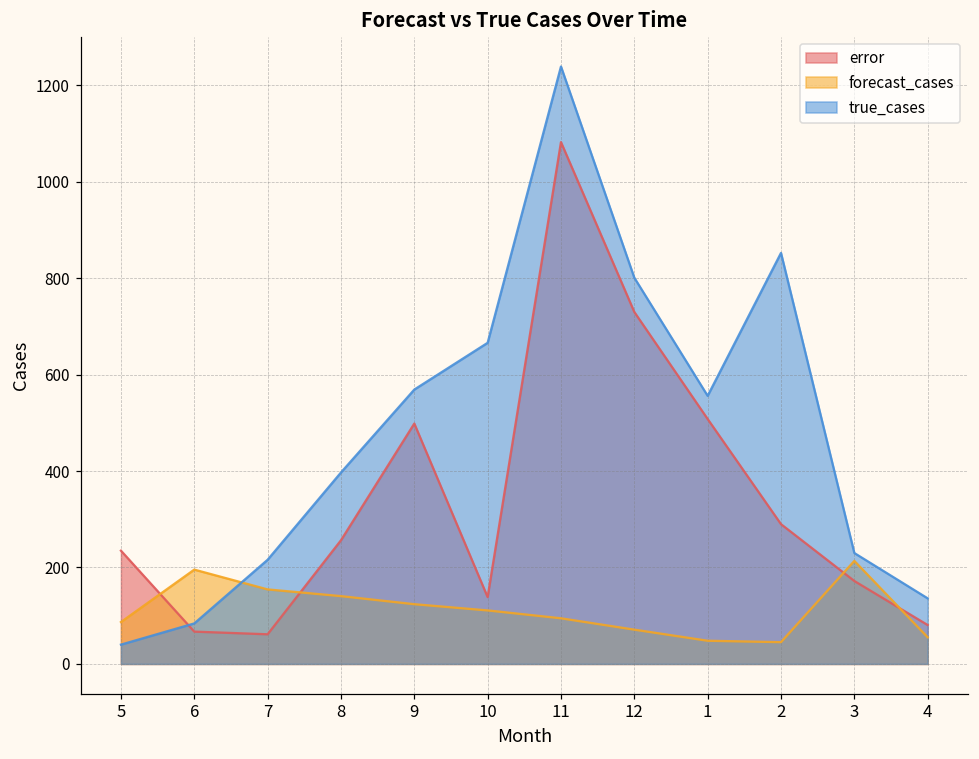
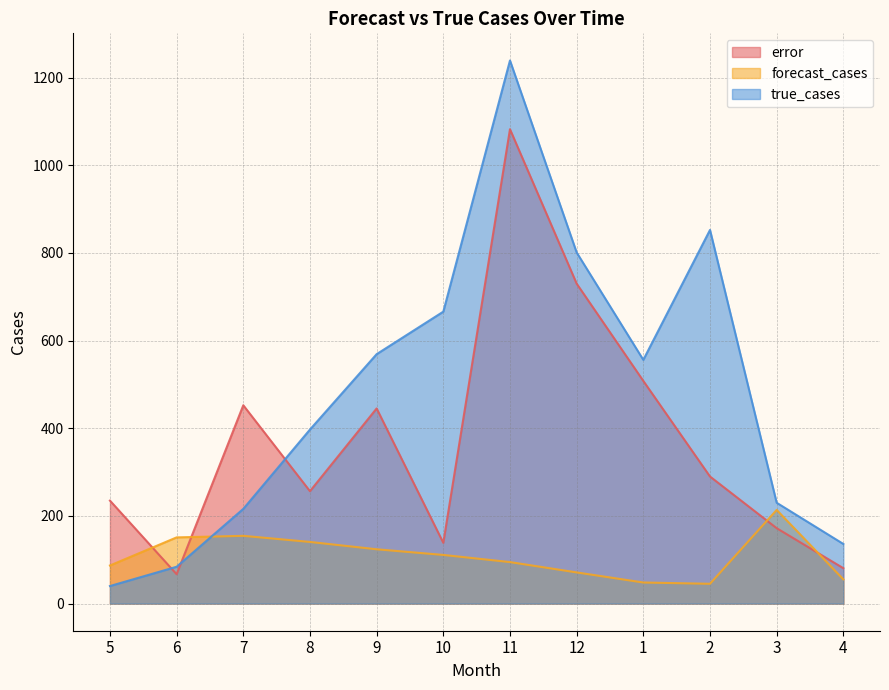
  {
    "error": {
      "5": 230,
      "6": 70,
-     "7": 60,
+     "7": 450,
      "8": 260,
-     "9": 500,
+     "9": 450,
      "10": 140,
      "11": 1080,
      "12": 730,
      "1": 510,
      "2": 290,
      "3": 170,
      "4": 80
    },
    "forecast_cases": {
      "5": 90,
-     "6": 200,
+     "6": 150,
      "7": 150,
      "8": 140,
      "9": 120,
      "10": 110,
      "11": 90,
      "12": 70,
      "1": 50,
      "2": 50,
      "3": 210,
      "4": 60
    },
    "true_cases": {
      "5": 40,
      "6": 80,
      "7": 220,
      "8": 400,
      "9": 570,
      "10": 670,
      "11": 1240,
      "12": 800,
      "1": 560,
      "2": 850,
      "3": 230,
      "4": 140
    }
  }
